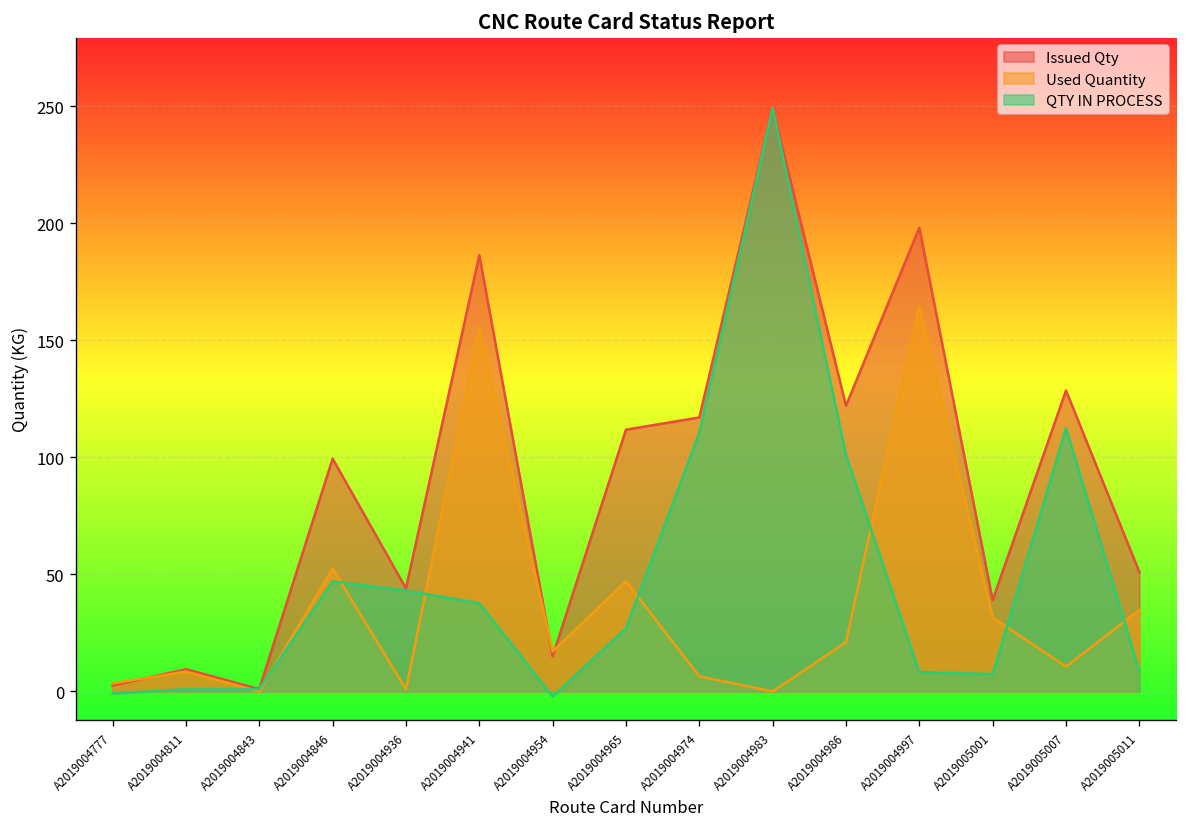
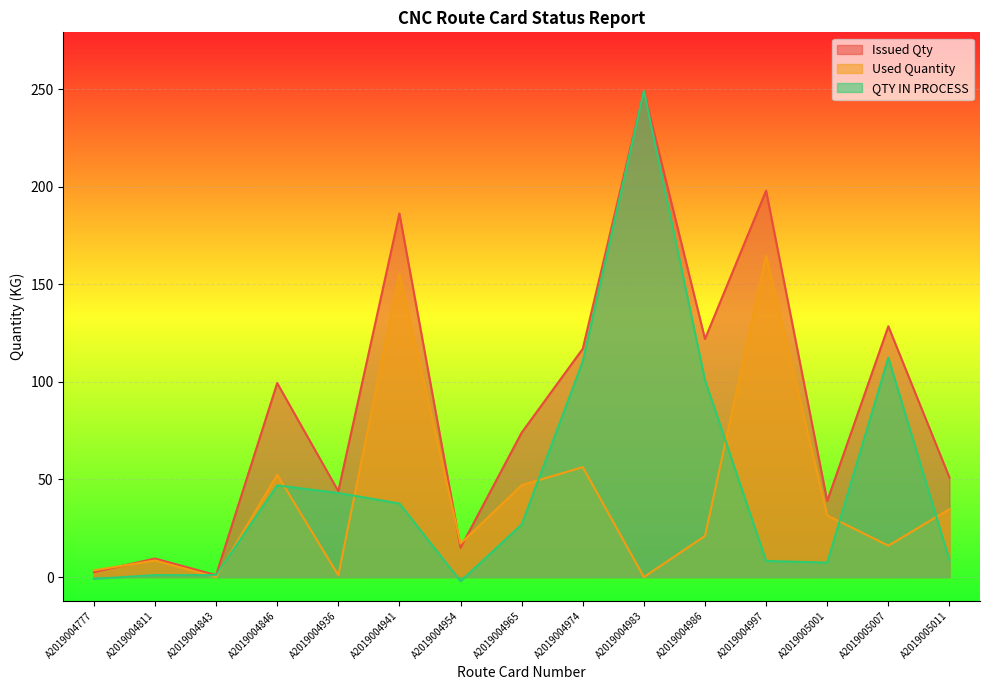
  {
    "Issued Qty": {
      "A2019004846": 99,
      "A2019004941": 186,
      "A2019004954": 15,
-     "A2019004965": 112,
+     "A2019004965": 74,
      "A2019004974": 117,
      "A2019004986": 122,
      "A2019004997": 198,
      "A2019005001": 39,
      "A2019005007": 129,
      "A2019005011": 51
    },
    "Used Quantity": {
      "A2019004846": 52,
      "A2019004936": 1,
      "A2019004941": 155,
      "A2019004954": 17,
      "A2019004965": 47,
-     "A2019004974": 6,
+     "A2019004974": 56,
      "A2019004983": 0,
      "A2019004986": 21,
      "A2019004997": 165,
      "A2019005001": 32,
-     "A2019005007": 11,
+     "A2019005007": 16,
      "A2019005011": 35
    }
  }
